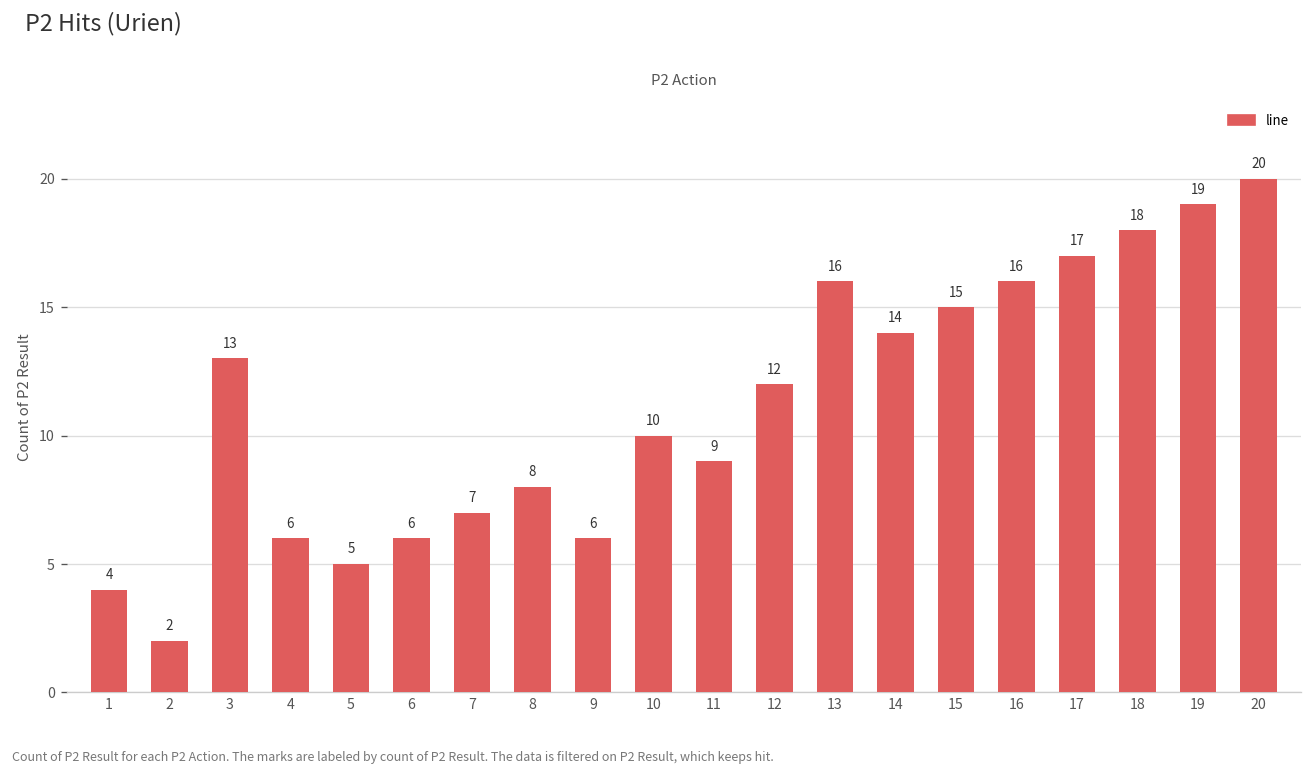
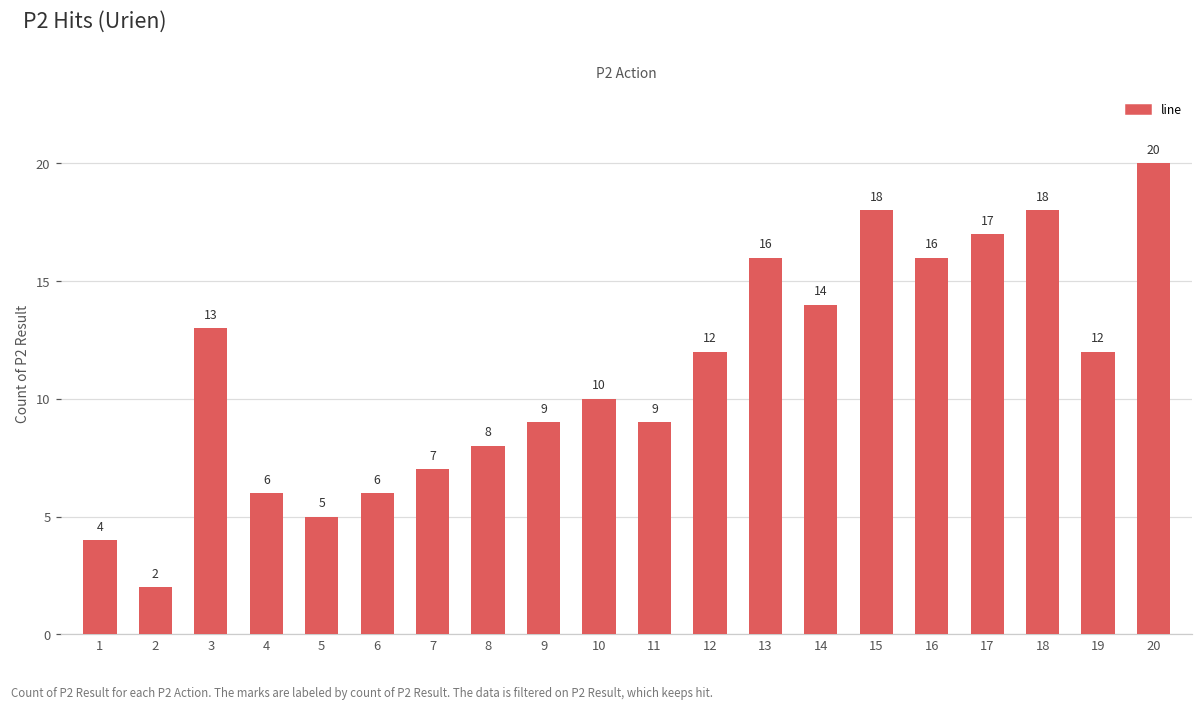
  {
    "1": 4,
    "2": 2,
    "3": 13,
    "4": 6,
    "5": 5,
    "6": 6,
    "7": 7,
    "8": 8,
-   "9": 6,
+   "9": 9,
    "10": 10,
    "11": 9,
    "12": 12,
    "13": 16,
    "14": 14,
-   "15": 15,
+   "15": 18,
    "16": 16,
    "17": 17,
    "18": 18,
-   "19": 19,
+   "19": 12,
    "20": 20
  }
